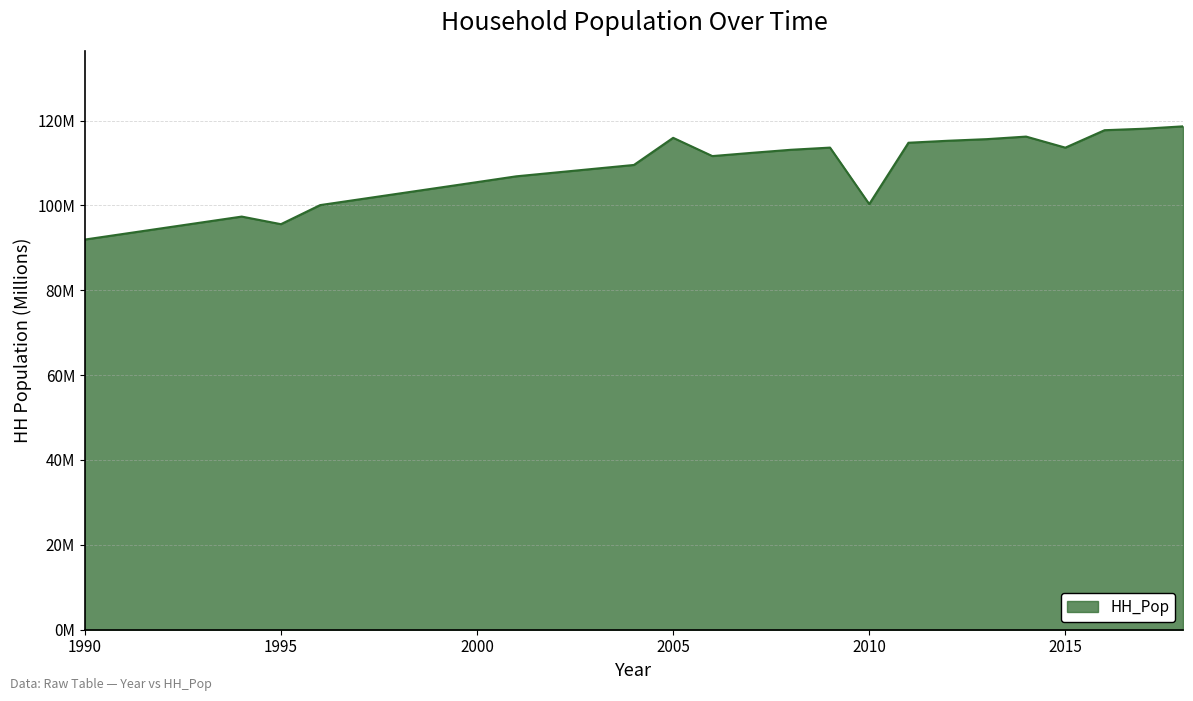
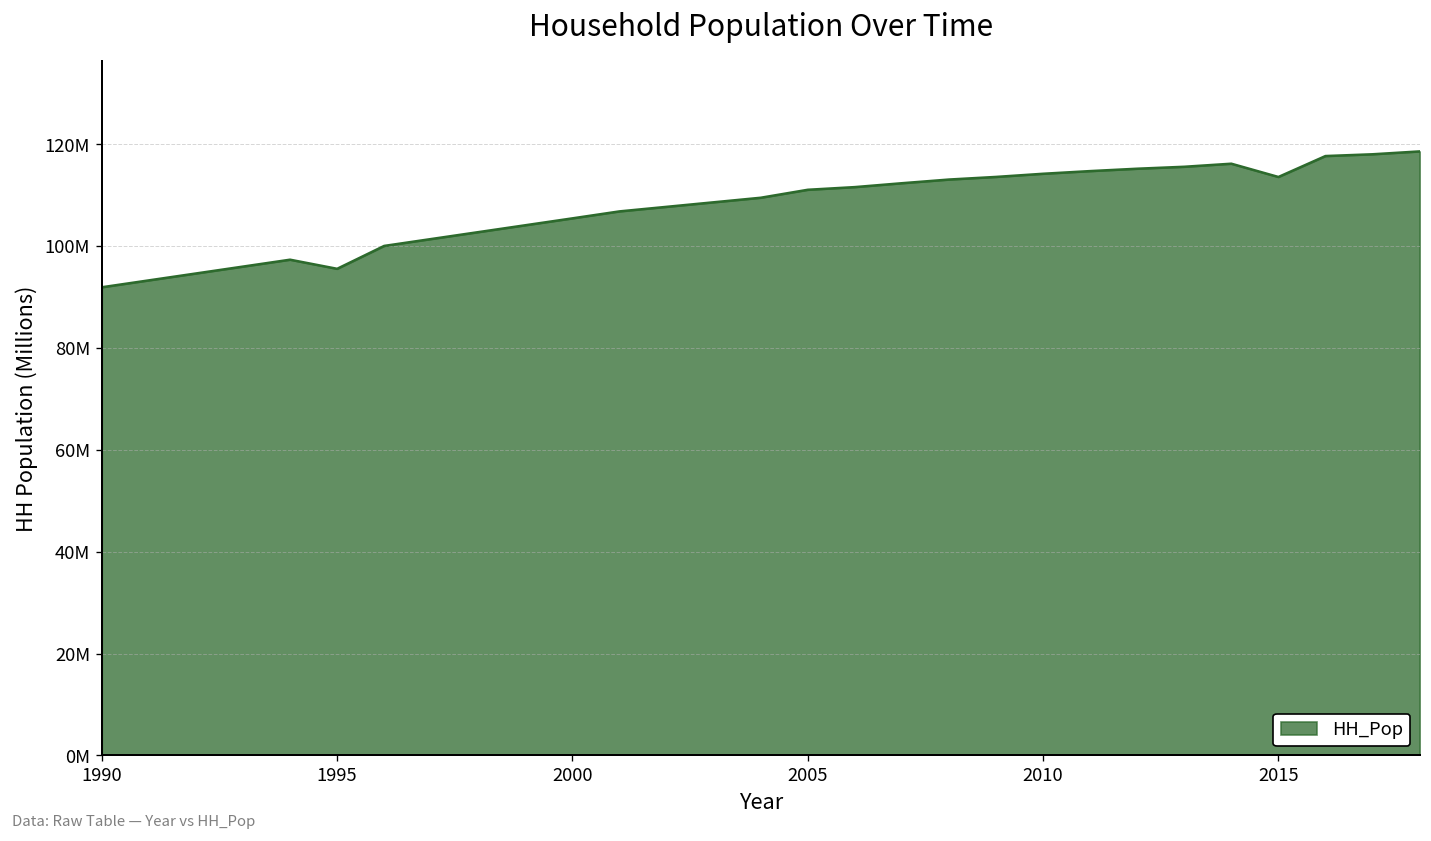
  {
    "1990": 92000000,
    "1995": 96000000,
    "2000": 105000000,
-   "2005": 116000000,
-   "2010": 100000000,
+   "2005": 111000000,
+   "2010": 114000000,
    "2015": 114000000
  }
